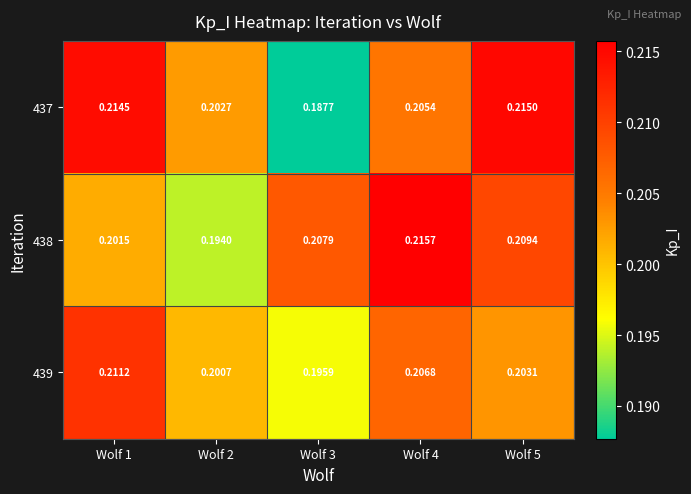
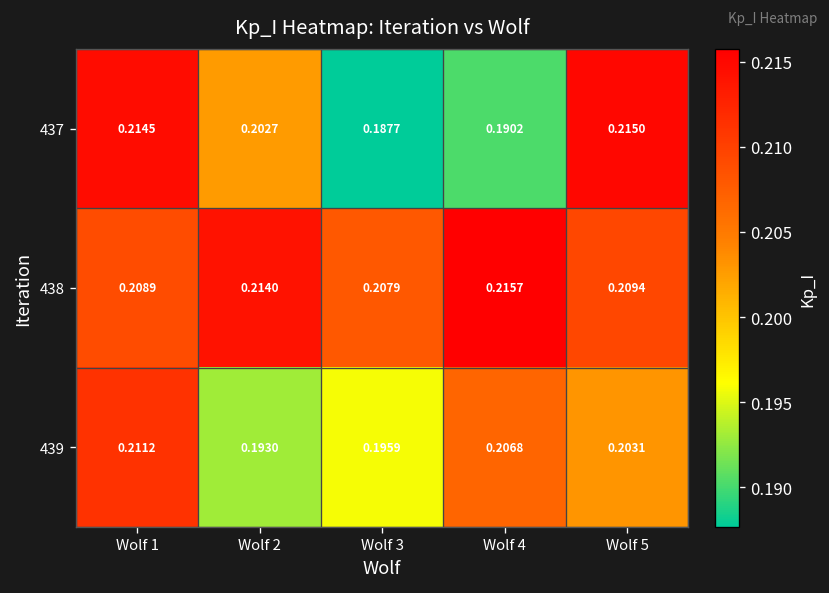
  {
    "437": {
      "Wolf 1": 0.2145,
      "Wolf 2": 0.2027,
      "Wolf 3": 0.1877,
-     "Wolf 4": 0.2054,
+     "Wolf 4": 0.1902,
      "Wolf 5": 0.2150
    },
    "438": {
-     "Wolf 1": 0.2015,
-     "Wolf 2": 0.1940,
+     "Wolf 1": 0.2089,
+     "Wolf 2": 0.2140,
      "Wolf 3": 0.2079,
      "Wolf 4": 0.2157,
      "Wolf 5": 0.2094
    },
    "439": {
      "Wolf 1": 0.2112,
-     "Wolf 2": 0.2007,
+     "Wolf 2": 0.1930,
      "Wolf 3": 0.1959,
      "Wolf 4": 0.2068,
      "Wolf 5": 0.2031
    }
  }
